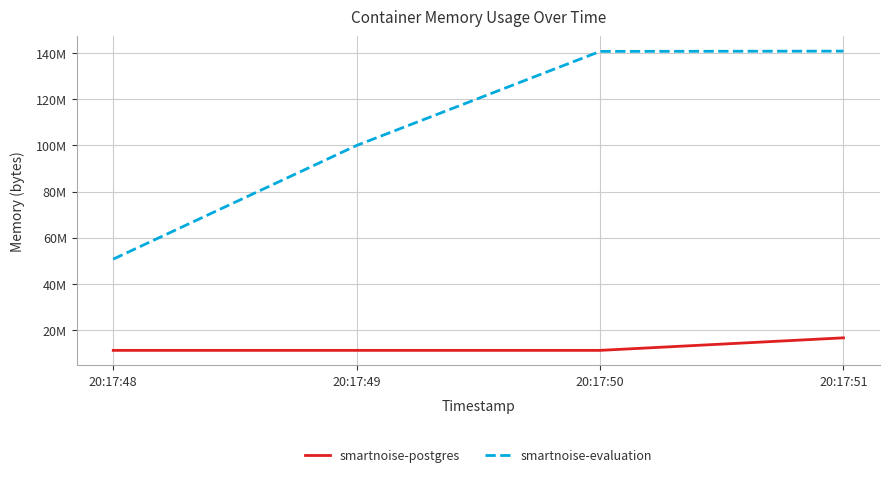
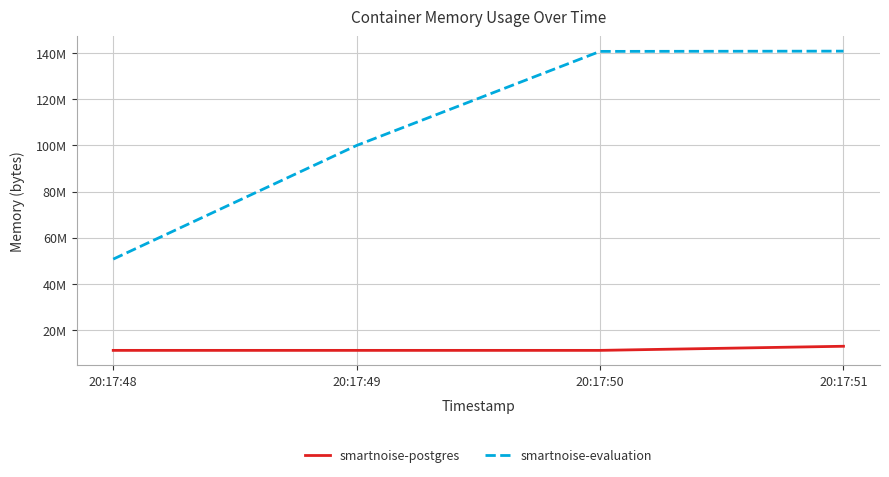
  {
    "smartnoise-postgres": {
      "20:17:48": 11000000,
      "20:17:49": 11000000,
      "20:17:50": 11000000,
-     "20:17:51": 17000000
+     "20:17:51": 13000000
    },
    "smartnoise-evaluation": {
      "20:17:48": 51000000,
      "20:17:49": 100000000,
      "20:17:50": 141000000,
      "20:17:51": 141000000
    }
  }
